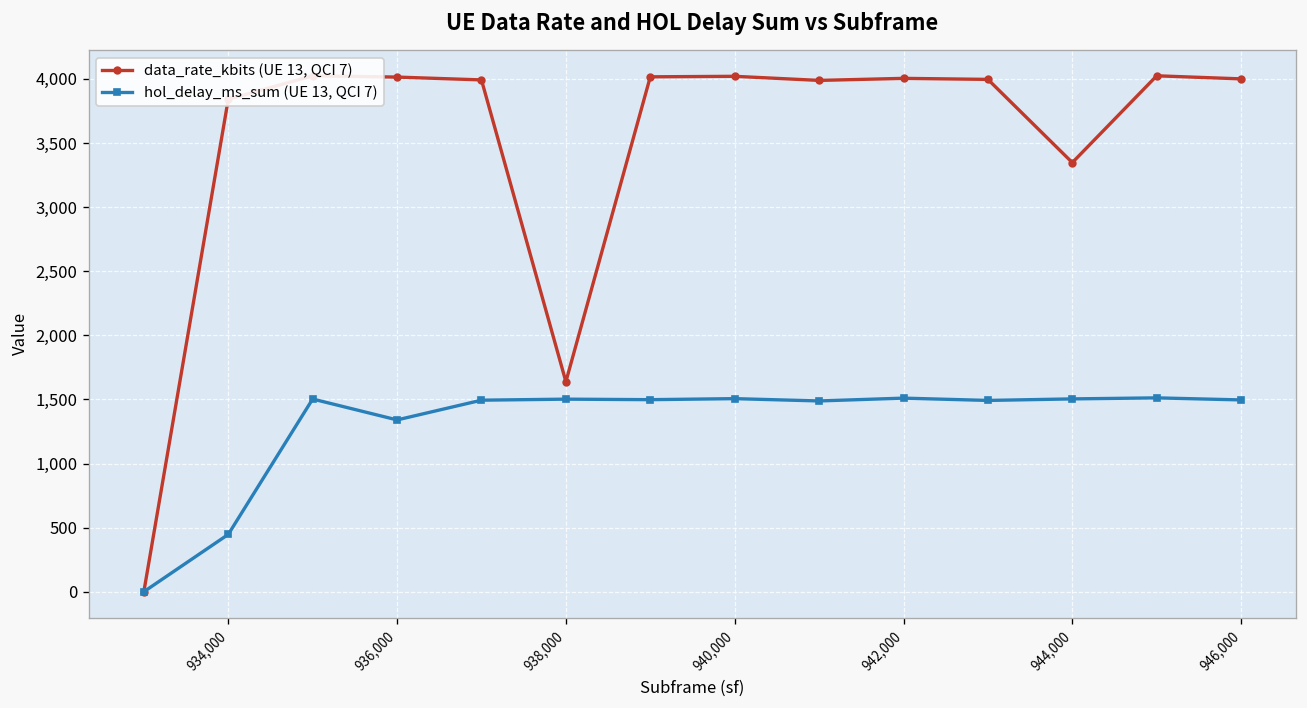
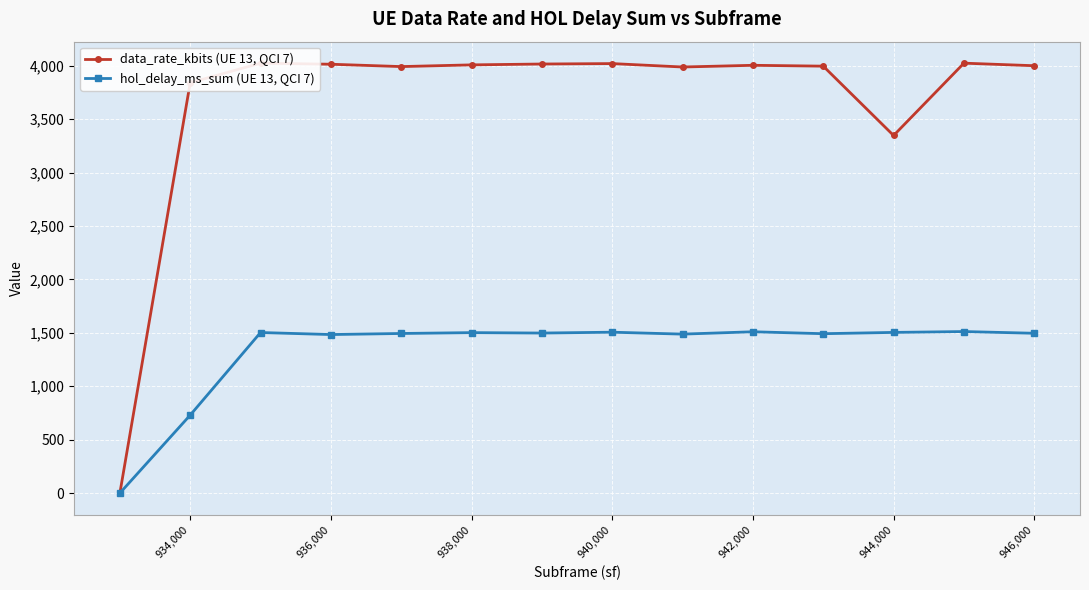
  {
    "data_rate_kbits (UE 13, QCI 7)": {
      "936,000": "4,010",
-     "938,000": "1,640",
+     "938,000": "4,010",
      "940,000": "4,020",
      "942,000": "4,000",
      "944,000": "3,350",
      "946,000": "4,000"
    },
    "hol_delay_ms_sum (UE 13, QCI 7)": {
-     "934,000": "450",
-     "936,000": "1,340",
+     "934,000": "730",
+     "936,000": "1,480",
      "938,000": "1,500",
      "940,000": "1,510",
      "942,000": "1,510",
      "944,000": "1,500",
      "946,000": "1,500"
    }
  }
